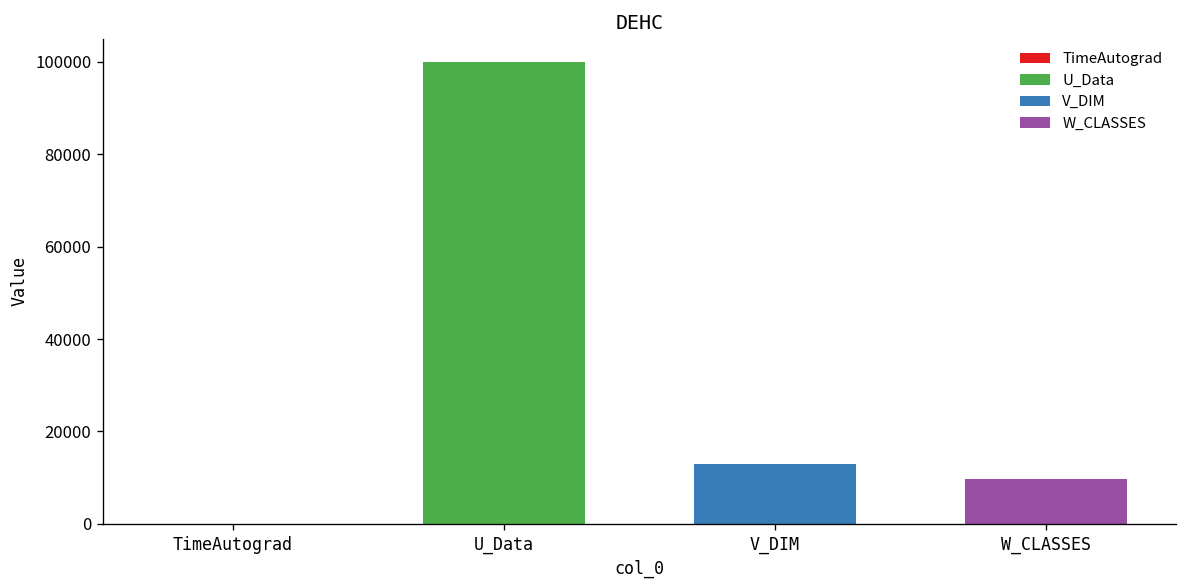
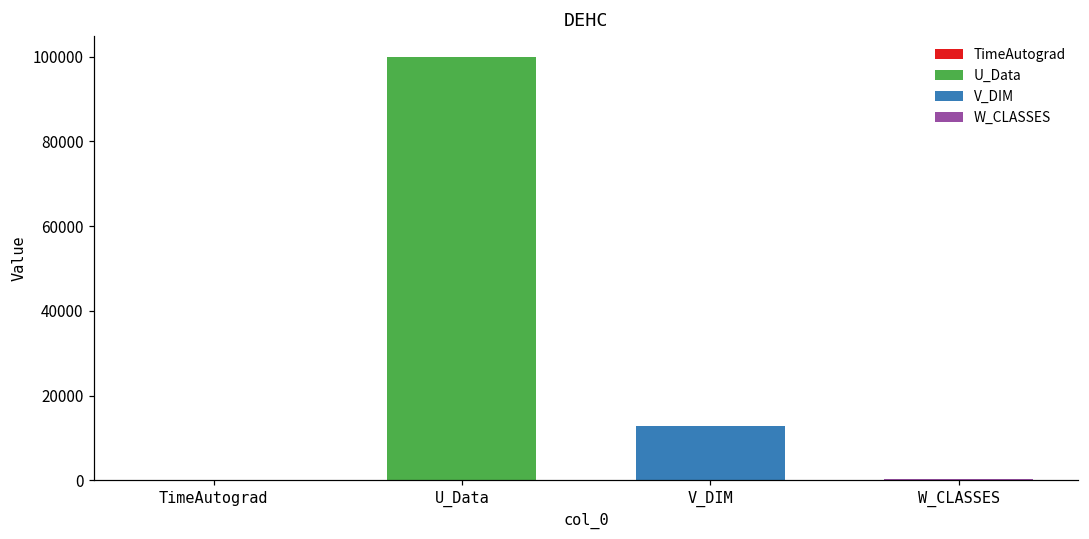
  {
    "U_Data": 100000,
    "V_DIM": 13000,
-   "W_CLASSES": 10000
+   "W_CLASSES": 0
  }
